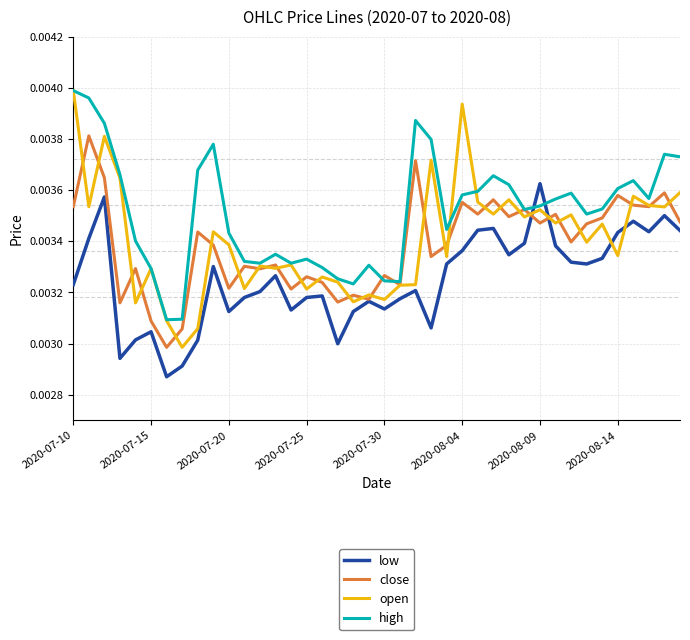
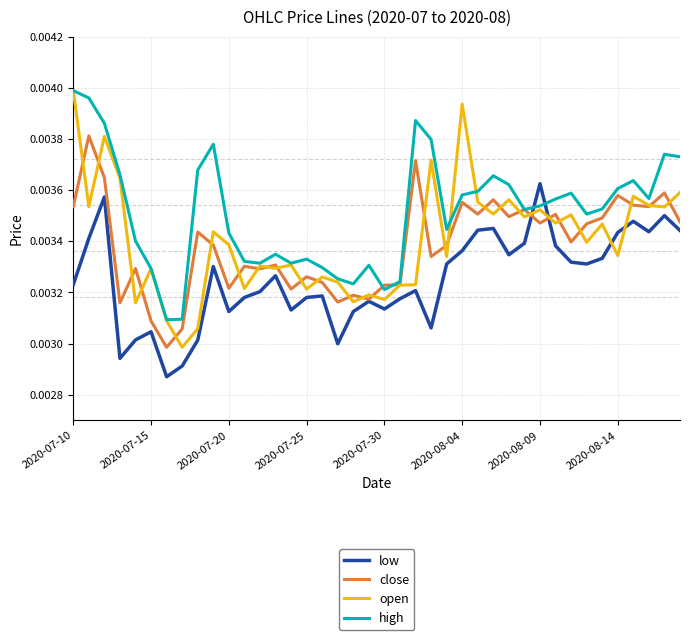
  {
    "low": {
      "2020-07-10": 0.00323,
      "2020-07-15": 0.00305,
      "2020-07-20": 0.00313,
      "2020-07-30": 0.00314,
      "2020-08-09": 0.00363,
      "2020-08-14": 0.00343
    },
    "close": {
      "2020-07-15": 0.00309,
      "2020-07-20": 0.00322,
      "2020-07-25": 0.00326,
-     "2020-07-30": 0.00327,
+     "2020-07-30": 0.00323,
      "2020-08-04": 0.00355,
      "2020-08-09": 0.00347,
      "2020-08-14": 0.00358
    },
    "open": {
      "2020-07-20": 0.00339,
      "2020-07-25": 0.00321,
      "2020-08-04": 0.00394,
      "2020-08-09": 0.00352,
      "2020-08-14": 0.00334
    },
    "high": {
      "2020-07-20": 0.00343,
      "2020-07-25": 0.00333,
-     "2020-07-30": 0.00325,
+     "2020-07-30": 0.00321,
      "2020-08-04": 0.00358,
      "2020-08-14": 0.00361
    }
  }
